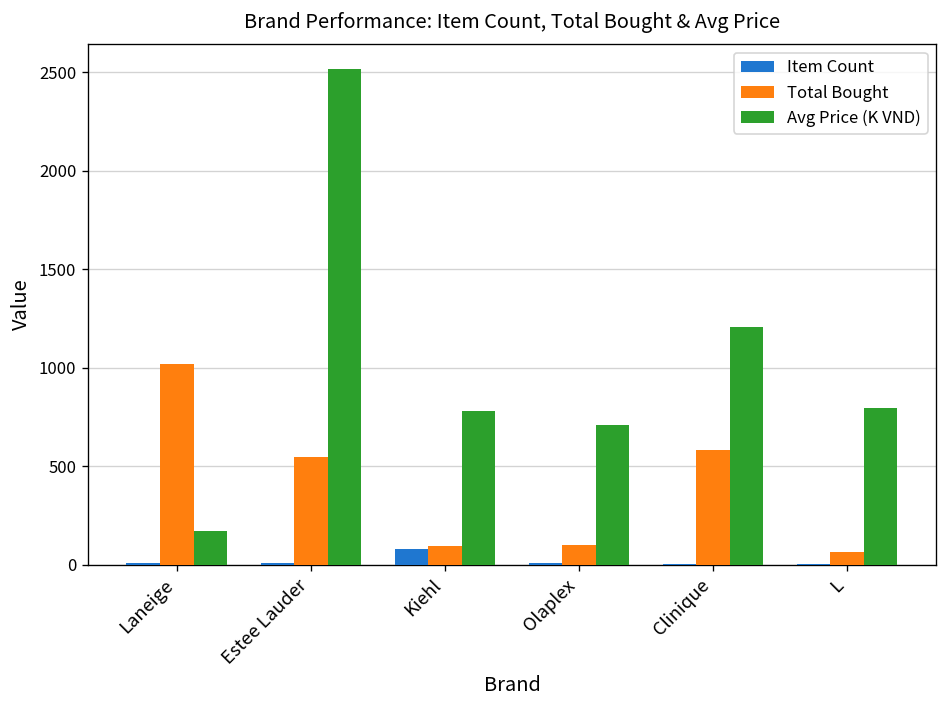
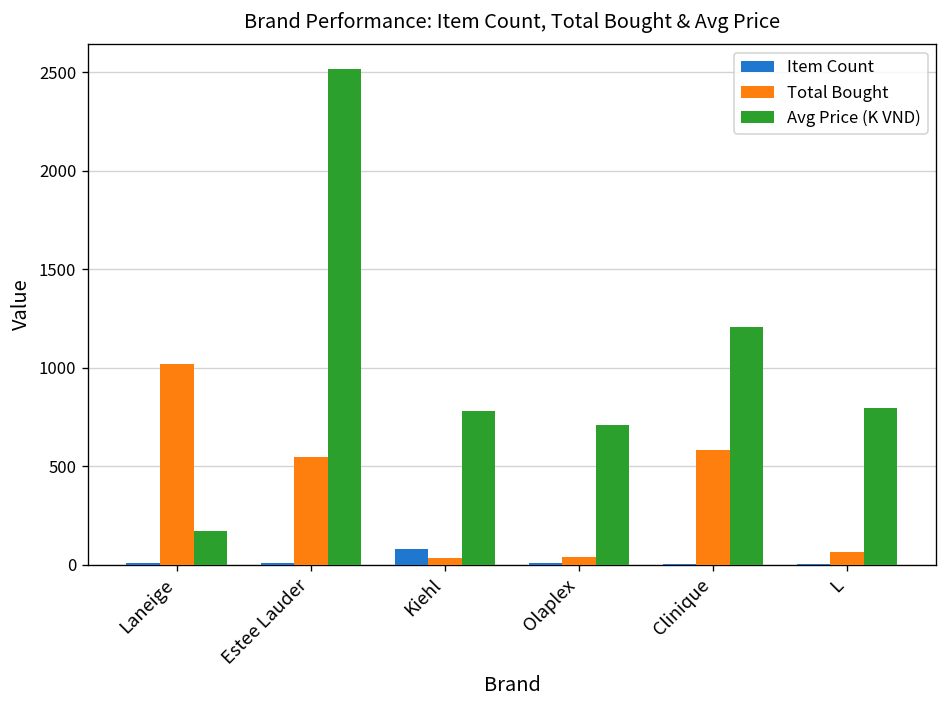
  {
    "Item Count": {
      "Kiehl": 80
    },
    "Total Bought": {
      "Laneige": 1020,
      "Estee Lauder": 550,
-     "Kiehl": 90,
-     "Olaplex": 100,
+     "Kiehl": 30,
+     "Olaplex": 40,
      "Clinique": 590,
      "L": 60
    },
    "Avg Price (K VND)": {
      "Laneige": 170,
      "Estee Lauder": 2520,
      "Kiehl": 780,
      "Olaplex": 710,
      "Clinique": 1210,
      "L": 800
    }
  }
